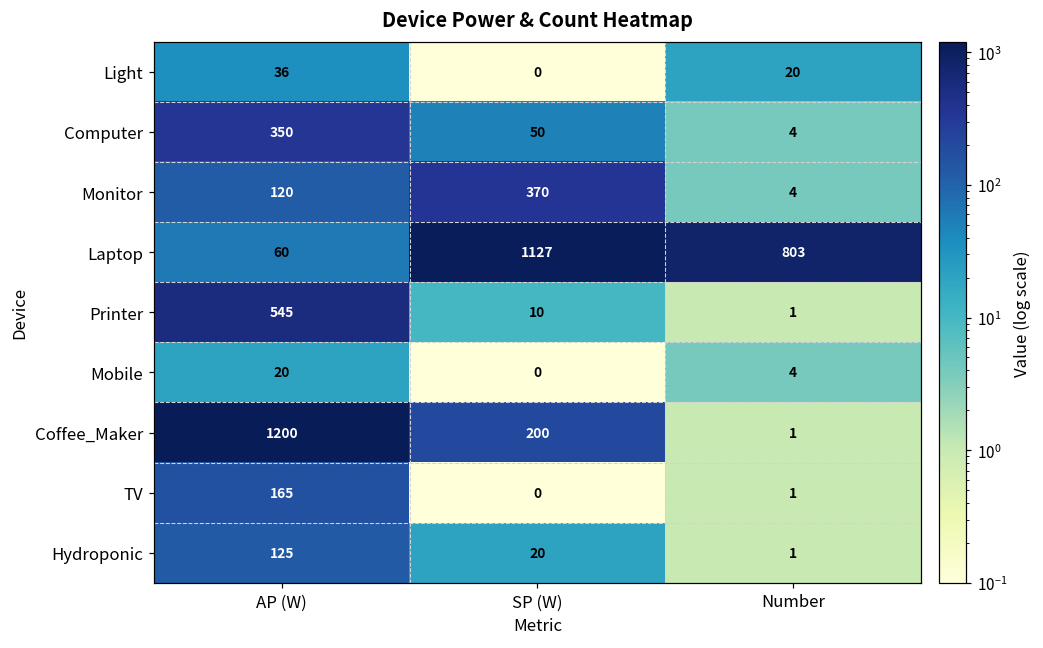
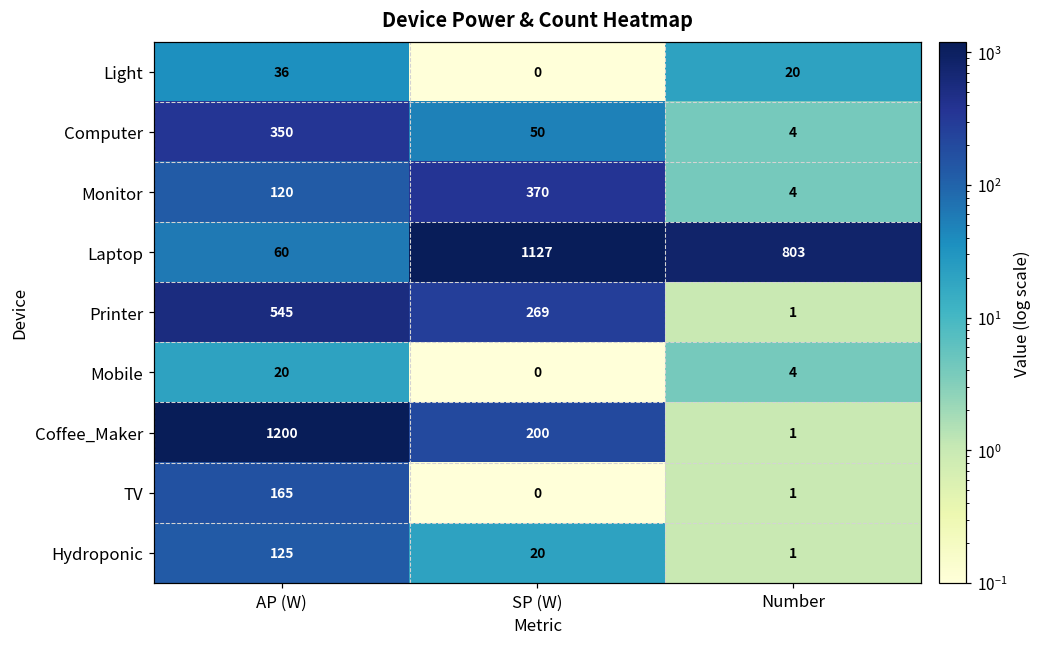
  {
    "Light": {
      "AP (W)": 36,
      "SP (W)": 0,
      "Number": 20
    },
    "Computer": {
      "AP (W)": 350,
      "SP (W)": 50,
      "Number": 4
    },
    "Monitor": {
      "AP (W)": 120,
      "SP (W)": 370,
      "Number": 4
    },
    "Laptop": {
      "AP (W)": 60,
      "SP (W)": 1127,
      "Number": 803
    },
    "Printer": {
      "AP (W)": 545,
-     "SP (W)": 10,
+     "SP (W)": 269,
      "Number": 1
    },
    "Mobile": {
      "AP (W)": 20,
      "SP (W)": 0,
      "Number": 4
    },
    "Coffee_Maker": {
      "AP (W)": 1200,
      "SP (W)": 200,
      "Number": 1
    },
    "TV": {
      "AP (W)": 165,
      "SP (W)": 0,
      "Number": 1
    },
    "Hydroponic": {
      "AP (W)": 125,
      "SP (W)": 20,
      "Number": 1
    }
  }
